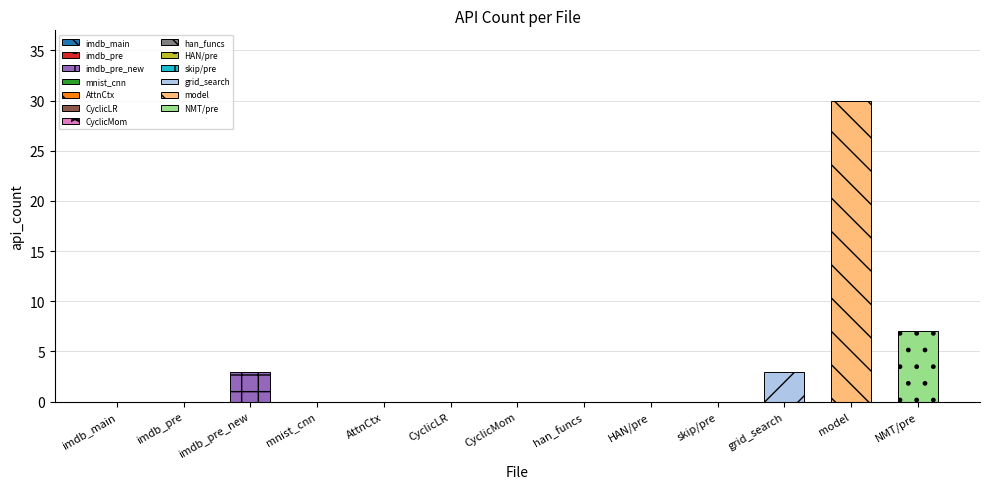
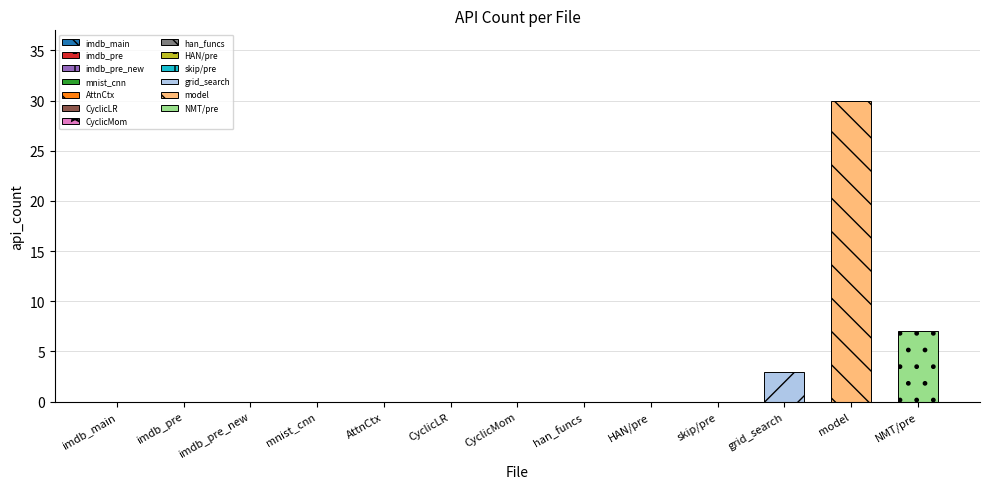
  {
    "imdb_main": 0,
    "imdb_pre": 0,
-   "imdb_pre_new": 3,
+   "imdb_pre_new": 0,
    "mnist_cnn": 0,
    "AttnCtx": 0,
    "CyclicLR": 0,
    "CyclicMom": 0,
    "han_funcs": 0,
    "HAN/pre": 0,
    "skip/pre": 0,
    "grid_search": 3,
    "model": 30,
    "NMT/pre": 7
  }
